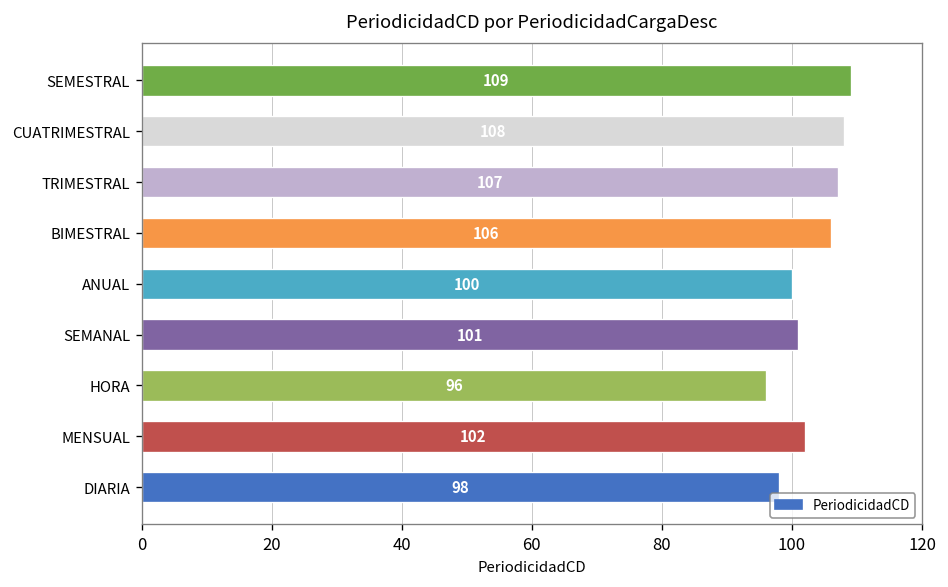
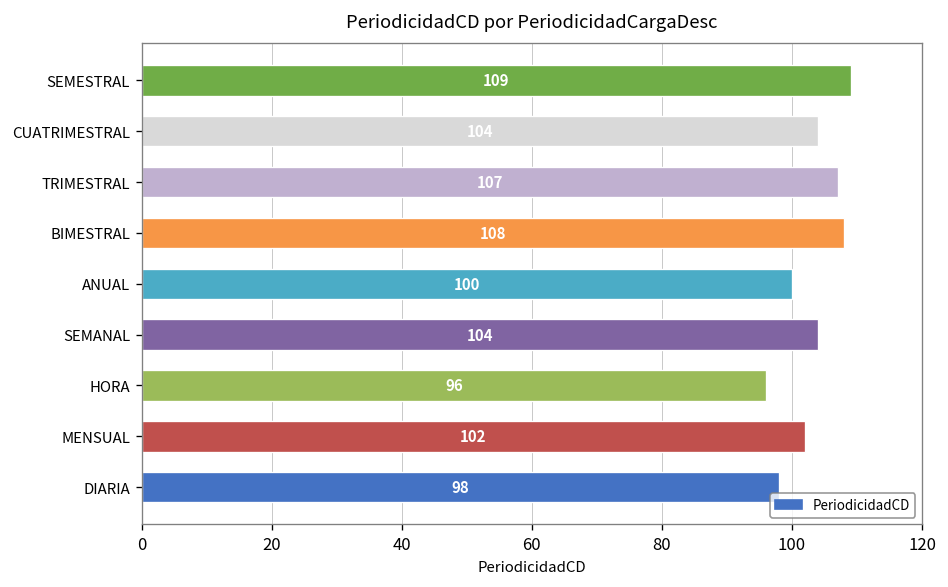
  {
    "SEMESTRAL": 109,
-   "CUATRIMESTRAL": 108,
+   "CUATRIMESTRAL": 104,
    "TRIMESTRAL": 107,
-   "BIMESTRAL": 106,
+   "BIMESTRAL": 108,
    "ANUAL": 100,
-   "SEMANAL": 101,
+   "SEMANAL": 104,
    "HORA": 96,
    "MENSUAL": 102,
    "DIARIA": 98
  }
